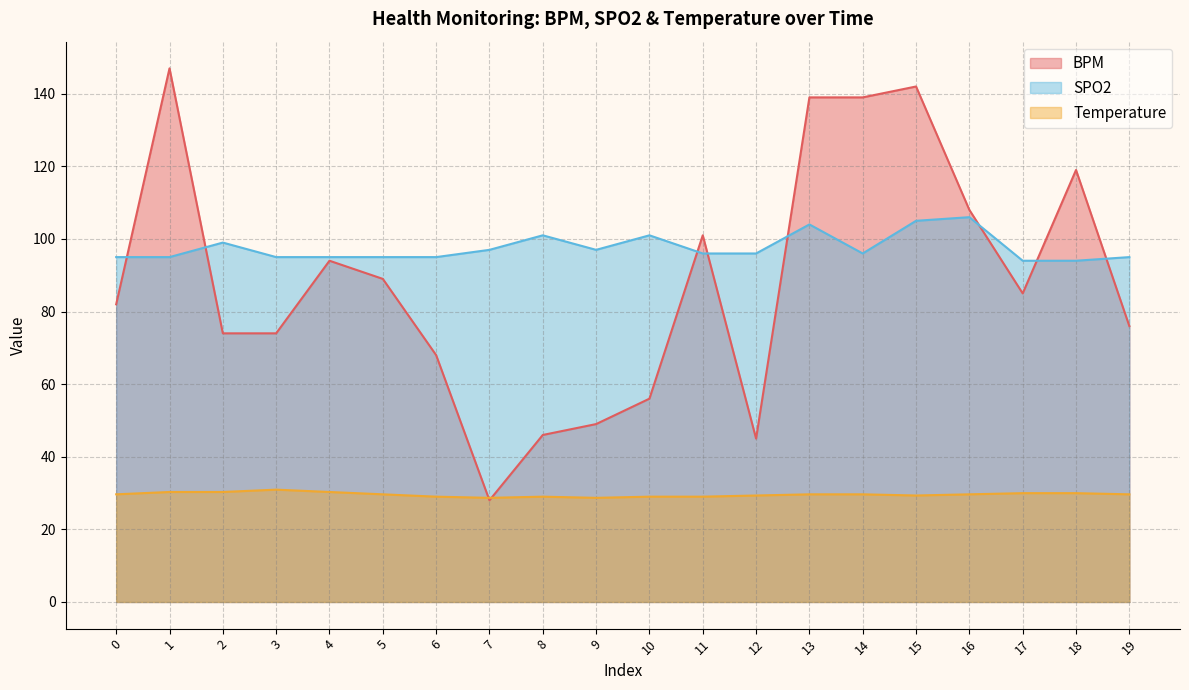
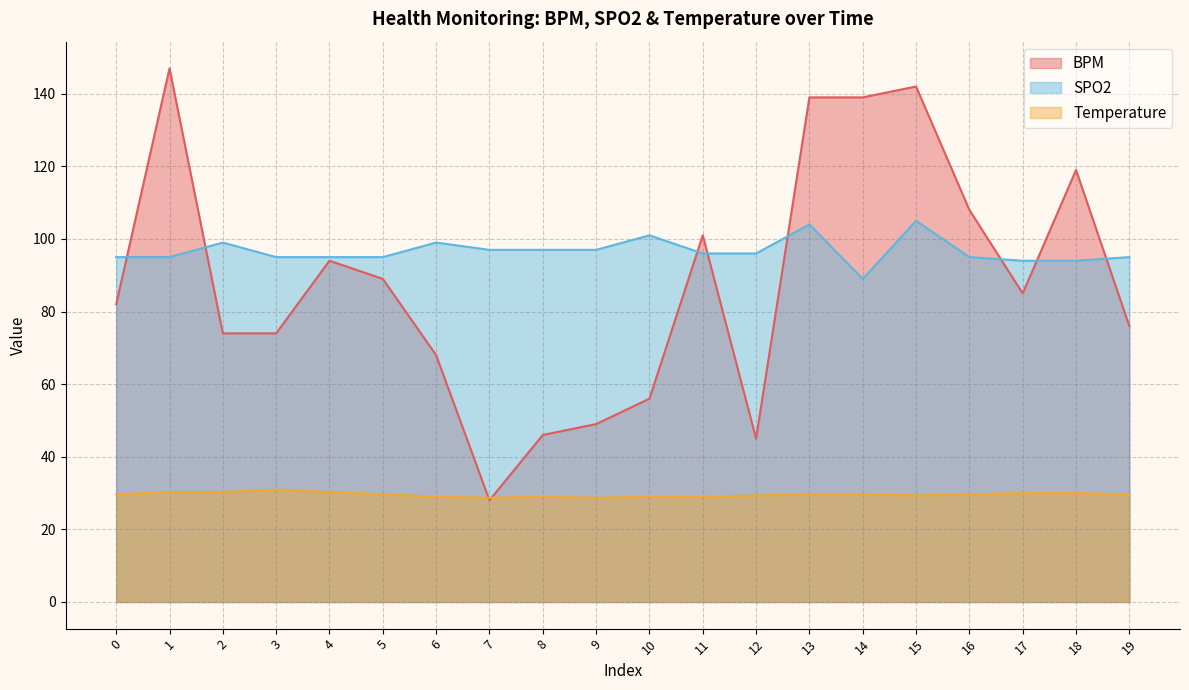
  {
    "SPO2": {
      "0": 95,
      "1": 95,
      "2": 99,
      "3": 95,
      "4": 95,
      "5": 95,
-     "6": 95,
+     "6": 99,
      "7": 97,
-     "8": 101,
+     "8": 97,
      "9": 97,
      "10": 101,
      "11": 96,
      "12": 96,
      "13": 104,
-     "14": 96,
+     "14": 89,
      "15": 105,
-     "16": 106,
+     "16": 95,
      "17": 94,
      "18": 94,
      "19": 95
    }
  }
